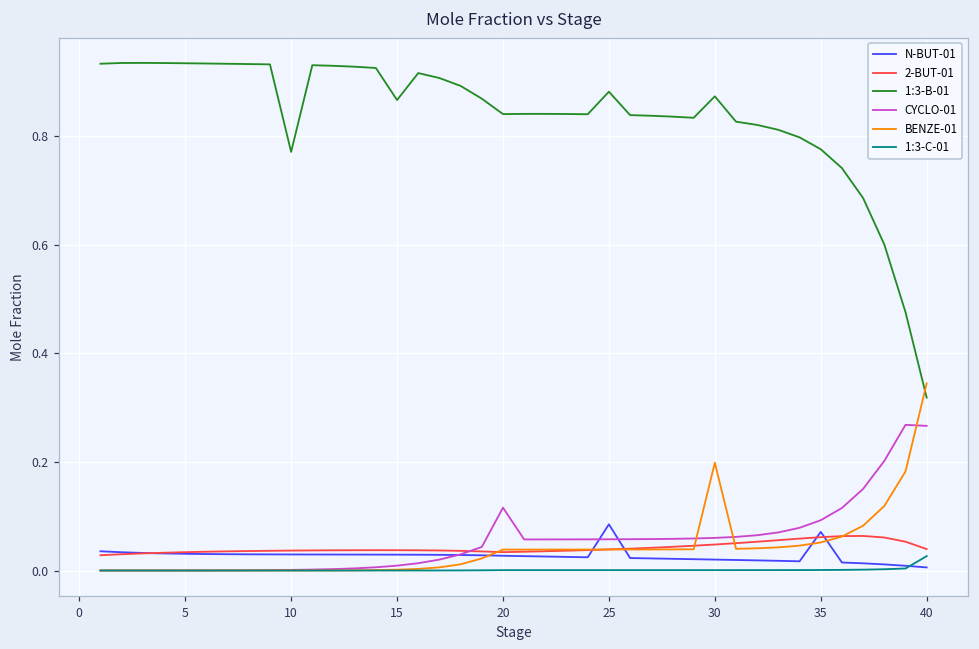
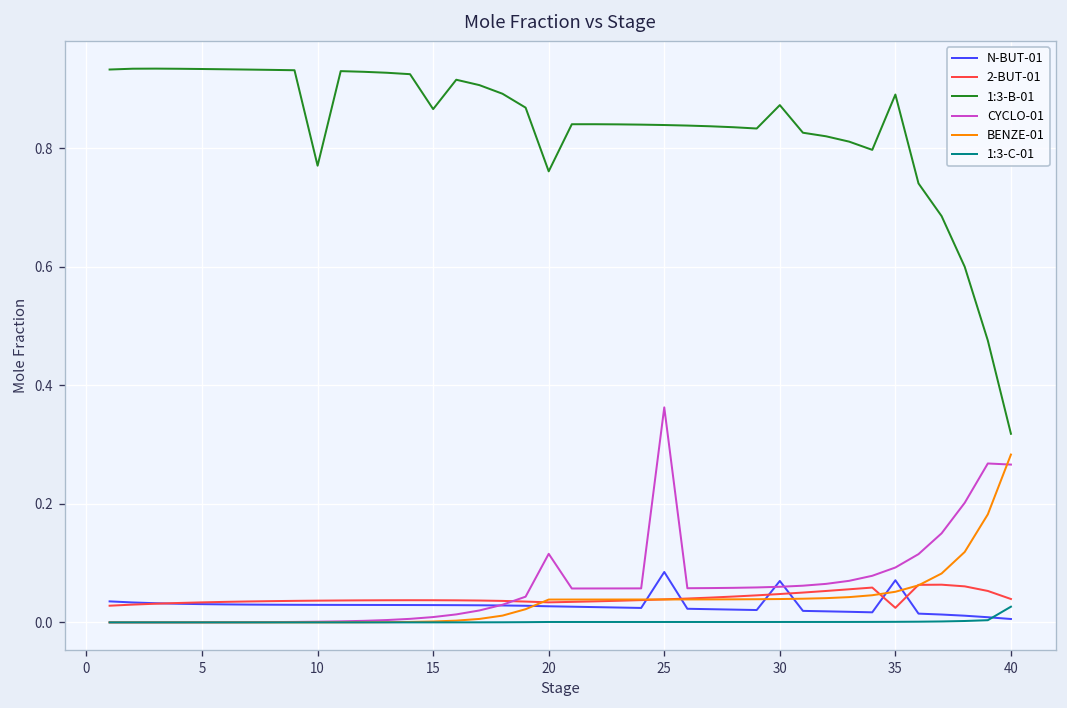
  {
    "N-BUT-01": {
      "10": 0.03,
      "15": 0.03,
      "20": 0.03,
      "25": 0.09,
-     "30": 0.02,
+     "30": 0.07,
      "35": 0.07,
      "40": 0.01
    },
    "2-BUT-01": {
      "10": 0.04,
      "15": 0.04,
      "30": 0.05,
-     "35": 0.06,
+     "35": 0.02,
      "40": 0.04
    },
    "1:3-B-01": {
      "5": 0.93,
      "10": 0.77,
      "15": 0.87,
-     "20": 0.84,
-     "25": 0.88,
+     "20": 0.76,
+     "25": 0.84,
      "30": 0.87,
-     "35": 0.78,
+     "35": 0.89,
      "40": 0.32
    },
    "CYCLO-01": {
      "15": 0.01,
      "20": 0.12,
-     "25": 0.06,
+     "25": 0.36,
      "30": 0.06,
      "35": 0.09,
      "40": 0.27
    },
    "BENZE-01": {
-     "30": 0.20,
+     "30": 0.04,
      "35": 0.05,
-     "40": 0.34
+     "40": 0.28
    },
    "1:3-C-01": {
      "20": 0.00,
      "25": 0.00,
      "30": 0.00,
      "35": 0.00,
      "40": 0.03
    }
  }
